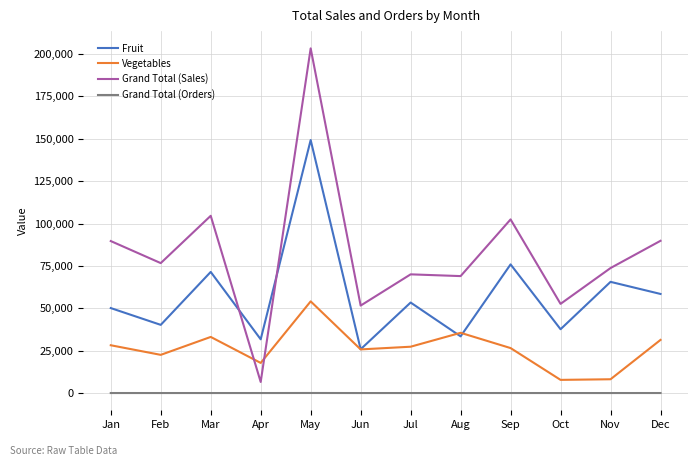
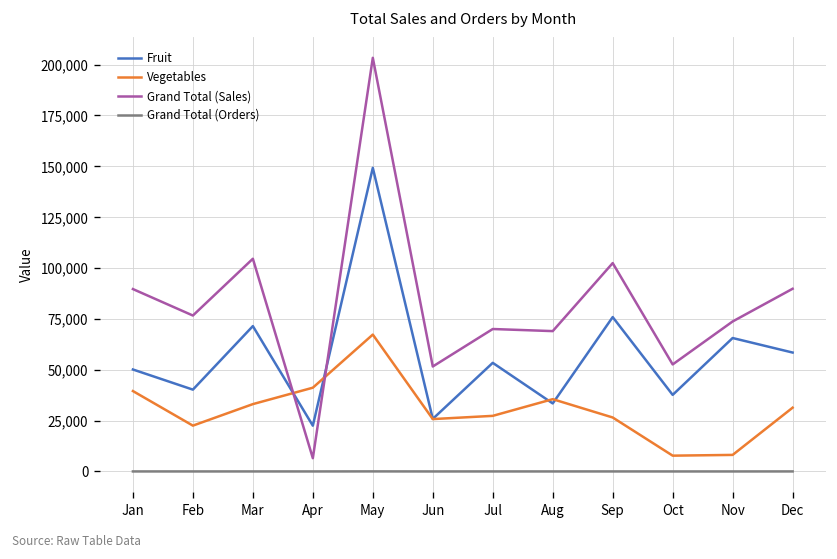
  {
    "Fruit": {
      "Jan": "50,000",
      "Feb": "40,000",
      "Mar": "71,000",
-     "Apr": "32,000",
+     "Apr": "23,000",
      "May": "149,000",
      "Jul": "53,000",
      "Aug": "33,000",
      "Sep": "76,000",
      "Oct": "38,000",
      "Nov": "66,000",
      "Dec": "58,000"
    },
    "Vegetables": {
-     "Jan": "28,000",
+     "Jan": "40,000",
      "Feb": "23,000",
      "Mar": "33,000",
-     "Apr": "18,000",
-     "May": "54,000",
+     "Apr": "41,000",
+     "May": "67,000",
      "Jul": "27,000",
      "Aug": "36,000",
      "Sep": "27,000",
      "Oct": "8,000",
      "Nov": "8,000",
      "Dec": "31,000"
    },
    "Grand Total (Sales)": {
      "Jan": "90,000",
      "Feb": "77,000",
      "Mar": "105,000",
      "Apr": "7,000",
      "May": "203,000",
      "Jun": "52,000",
      "Jul": "70,000",
      "Aug": "69,000",
      "Sep": "102,000",
      "Oct": "53,000",
      "Nov": "74,000",
      "Dec": "90,000"
    },
    "Grand Total (Orders)": {
      "Jan": "0",
      "Feb": "0",
      "Mar": "0",
      "Apr": "0",
      "May": "0",
      "Jun": "0",
      "Jul": "0",
      "Aug": "0",
      "Sep": "0",
      "Oct": "0",
      "Nov": "0",
      "Dec": "0"
    }
  }
